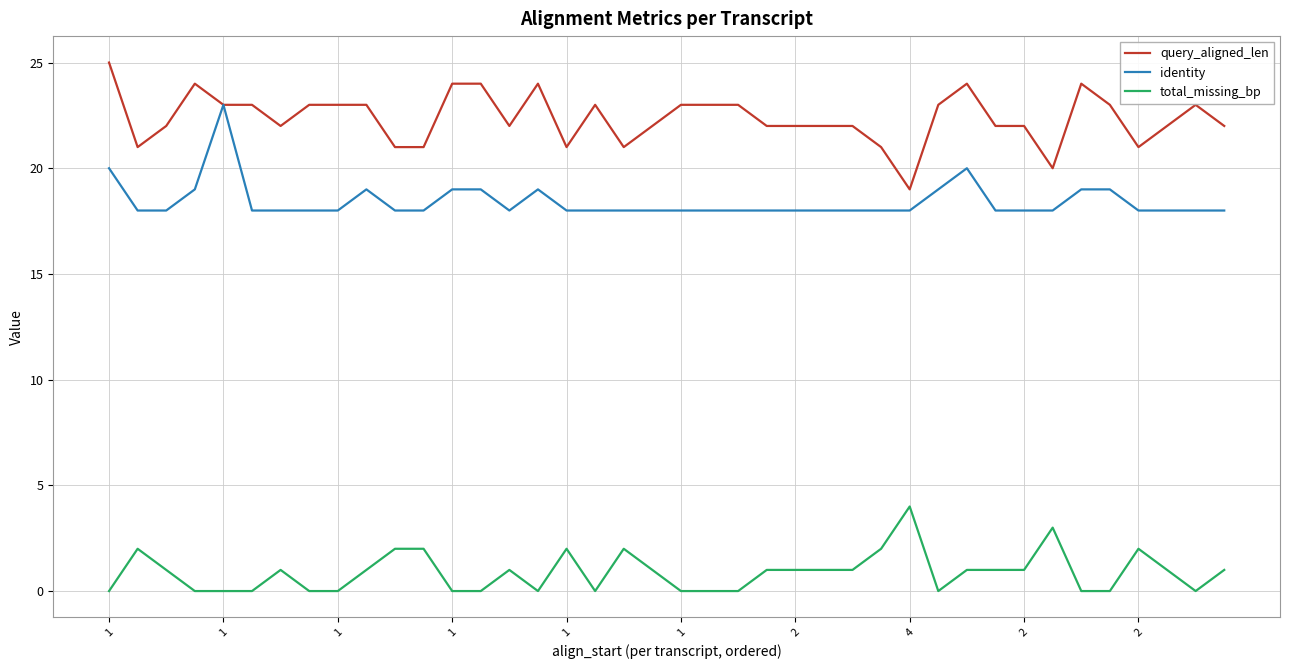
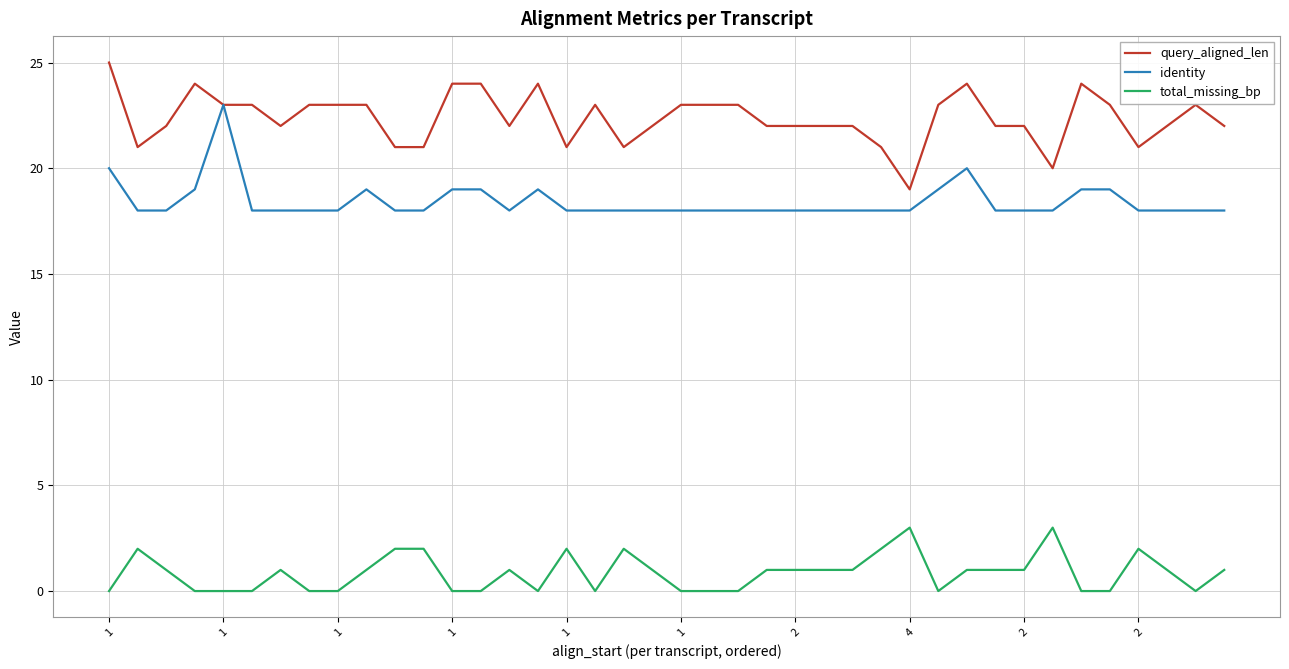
  {
    "query_aligned_len": {
      "4": 19
    },
    "identity": {
      "4": 18
    },
    "total_missing_bp": {
-     "4": 4
+     "4": 3
    }
  }
